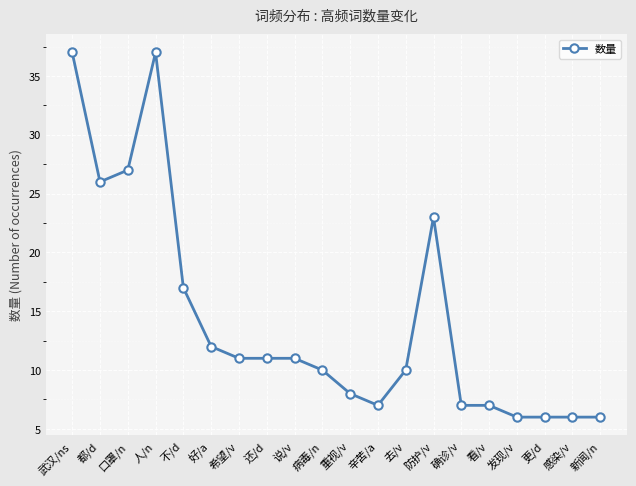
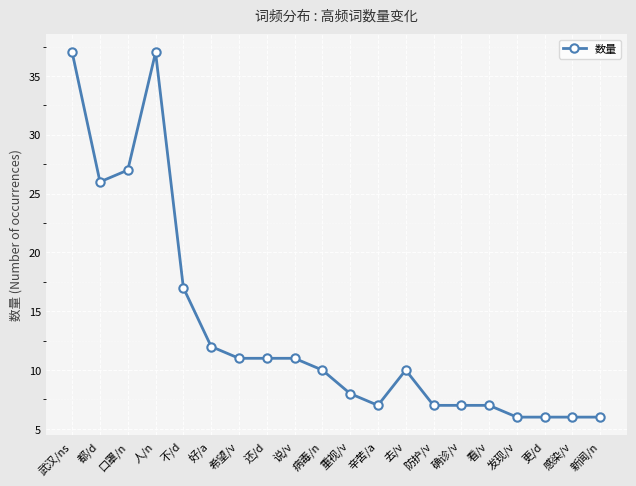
  {
    "武汉/ns": 37,
    "都/d": 26,
    "口罩/n": 27,
    "人/n": 37,
    "不/d": 17,
    "好/a": 12,
    "希望/v": 11,
    "还/d": 11,
    "说/v": 11,
    "病毒/n": 10,
    "重视/v": 8,
    "辛苦/a": 7,
    "去/v": 10,
-   "防护/v": 23,
+   "防护/v": 7,
    "确诊/v": 7,
    "看/v": 7,
    "发现/v": 6,
    "更/d": 6,
    "感染/v": 6,
    "新闻/n": 6
  }
